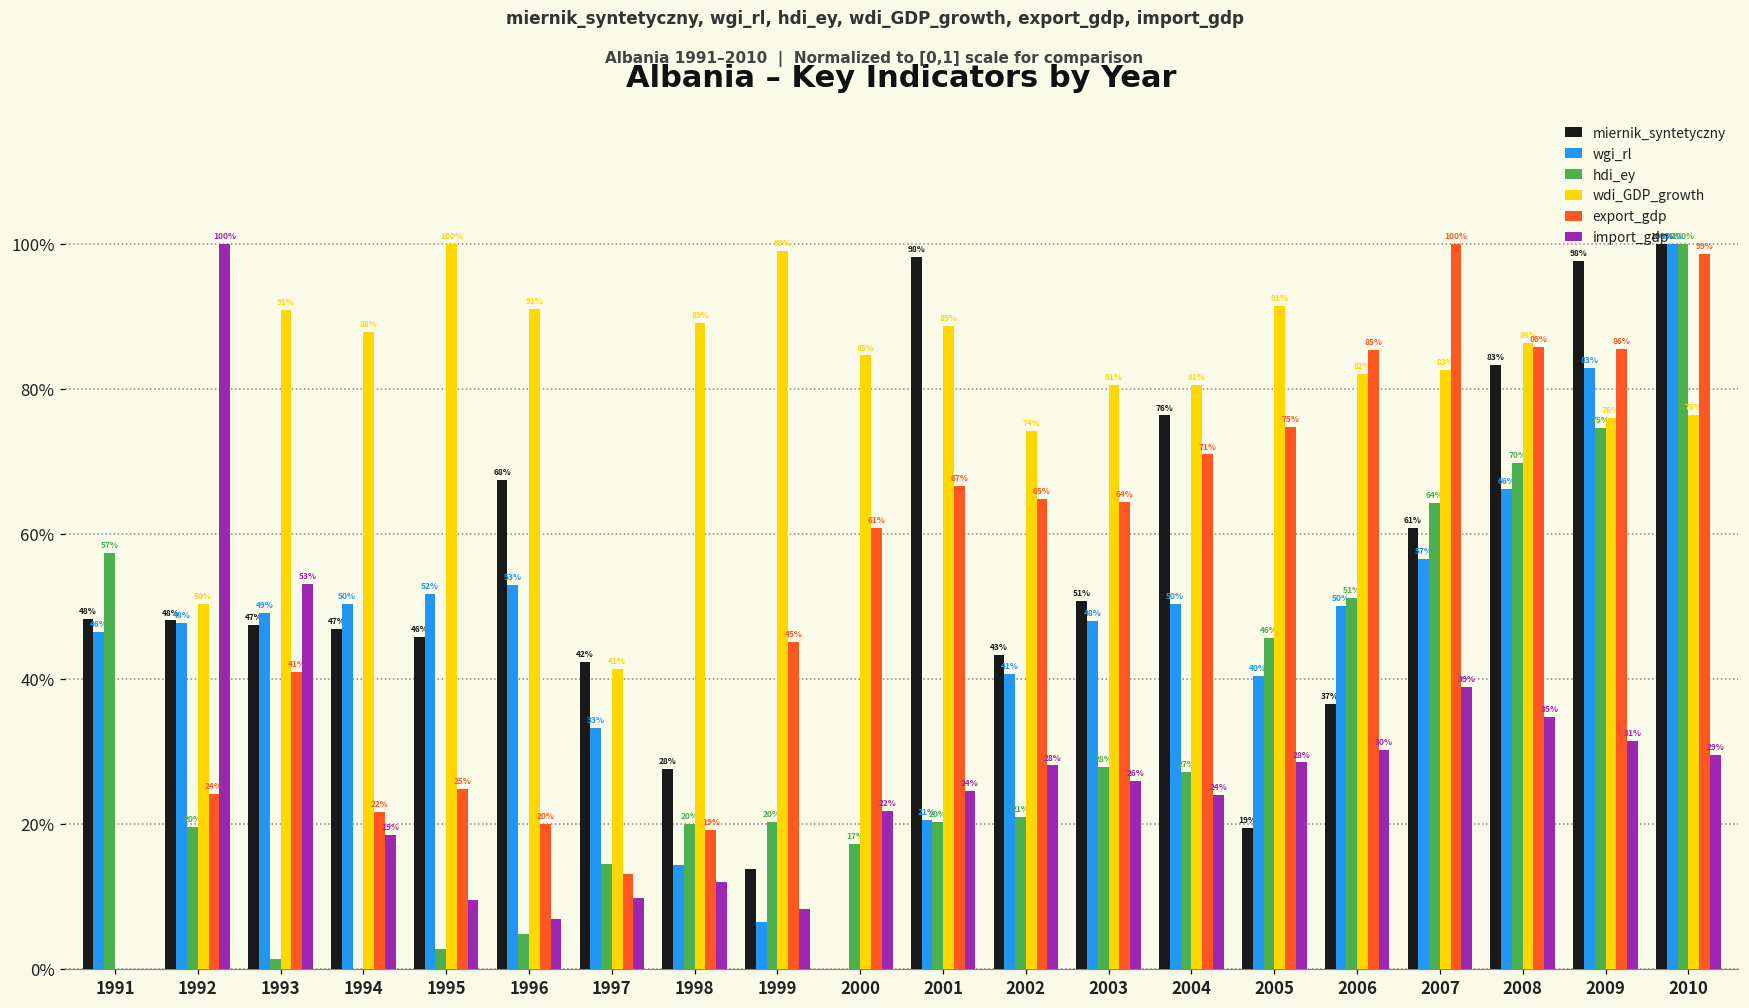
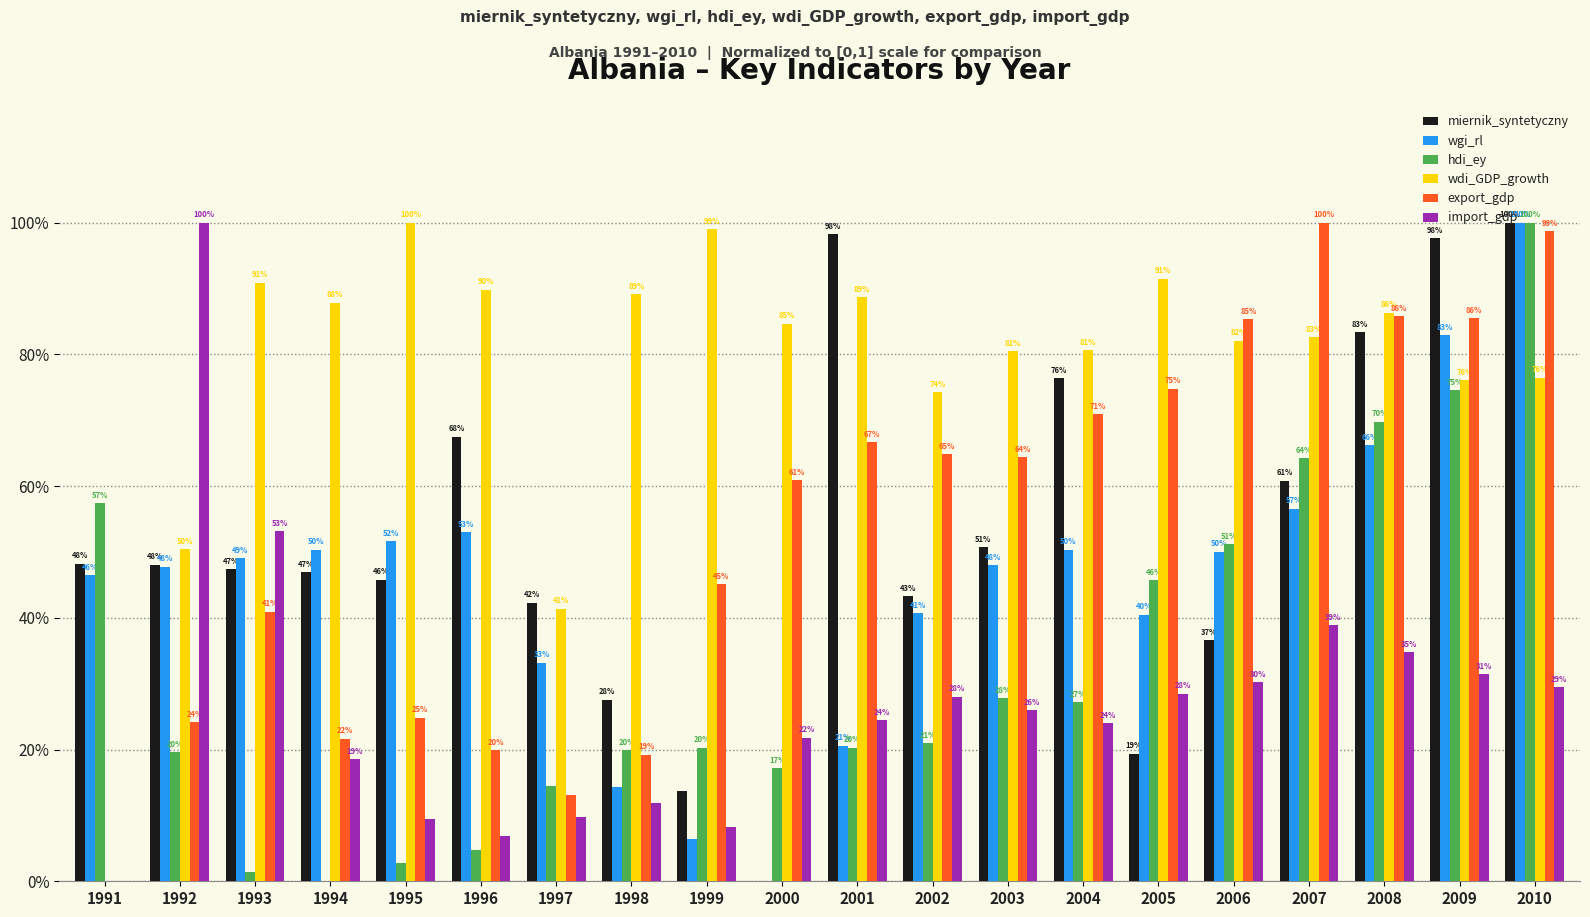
  {
    "miernik_syntetyczny": {
      "1991": "48%",
      "1993": "47%",
      "1994": "47%",
      "1995": "46%",
      "1996": "68%",
      "1997": "42%",
      "1998": "28%",
      "2001": "98%",
      "2002": "43%",
      "2003": "51%",
      "2004": "76%",
      "2005": "19%",
      "2006": "37%",
      "2007": "61%",
      "2008": "83%",
      "2009": "98%"
    },
    "wgi_rl": {
      "1991": "46%",
      "1993": "49%",
      "1994": "50%",
      "1995": "52%",
      "1996": "53%",
      "1997": "33%",
      "2002": "41%",
      "2003": "48%",
      "2004": "50%",
      "2005": "40%",
      "2006": "50%",
      "2007": "57%",
      "2008": "66%",
      "2009": "83%"
    },
    "hdi_ey": {
      "1991": "57%",
      "1992": "20%",
      "1998": "20%",
      "1999": "20%",
      "2000": "17%",
      "2002": "21%",
      "2003": "28%",
      "2004": "27%",
      "2005": "46%",
      "2006": "51%",
      "2007": "64%",
      "2008": "70%",
      "2009": "75%"
    },
    "wdi_GDP_growth": {
      "1992": "50%",
      "1993": "91%",
      "1994": "88%",
      "1995": "100%",
-     "1996": "91%",
+     "1996": "90%",
      "1997": "41%",
      "1998": "89%",
      "1999": "99%",
      "2000": "85%",
      "2001": "89%",
      "2002": "74%",
      "2003": "81%",
      "2004": "81%",
      "2005": "91%",
      "2006": "82%",
      "2007": "83%",
      "2009": "76%",
      "2010": "76%"
    },
    "export_gdp": {
      "1992": "24%",
      "1993": "41%",
      "1994": "22%",
      "1995": "25%",
      "1996": "20%",
      "1998": "19%",
      "1999": "45%",
      "2000": "61%",
      "2001": "67%",
      "2002": "65%",
      "2003": "64%",
      "2004": "71%",
      "2005": "75%",
      "2006": "85%",
      "2007": "100%",
      "2009": "86%",
      "2010": "99%"
    },
    "import_gdp": {
      "1992": "100%",
      "1993": "53%",
      "1994": "19%",
      "2000": "22%",
      "2001": "24%",
      "2002": "28%",
      "2003": "26%",
      "2004": "24%",
      "2005": "28%",
      "2006": "30%",
      "2007": "39%",
      "2008": "35%",
      "2009": "31%",
      "2010": "29%"
    }
  }
